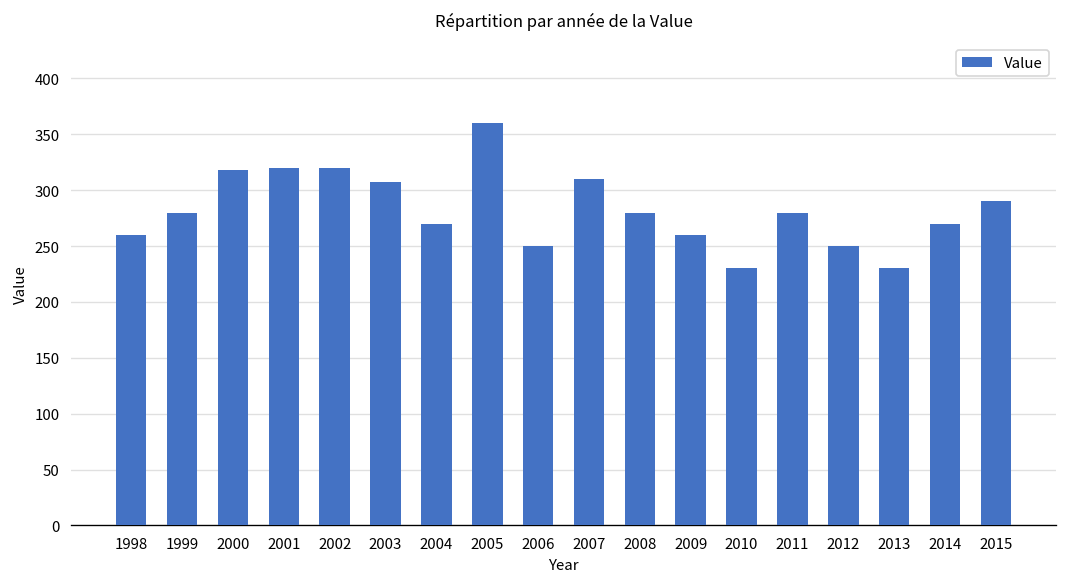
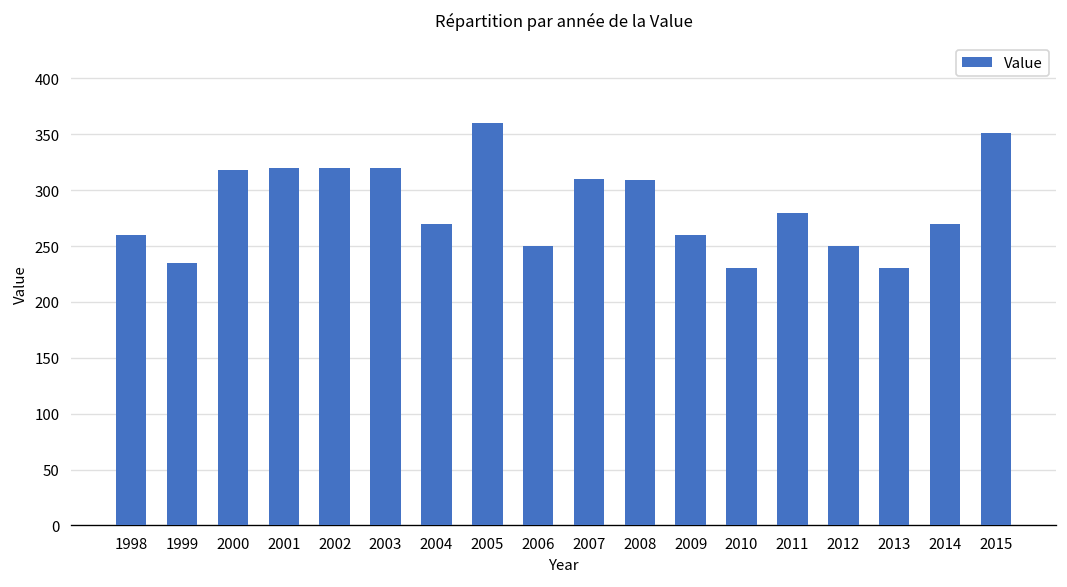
  {
    "1998": 260,
-   "1999": 280,
+   "1999": 240,
    "2000": 320,
    "2001": 320,
    "2002": 320,
-   "2003": 310,
+   "2003": 320,
    "2004": 270,
    "2005": 360,
    "2006": 250,
    "2007": 310,
-   "2008": 280,
+   "2008": 310,
    "2009": 260,
    "2010": 230,
    "2011": 280,
    "2012": 250,
    "2013": 230,
    "2014": 270,
-   "2015": 290
+   "2015": 350
  }
